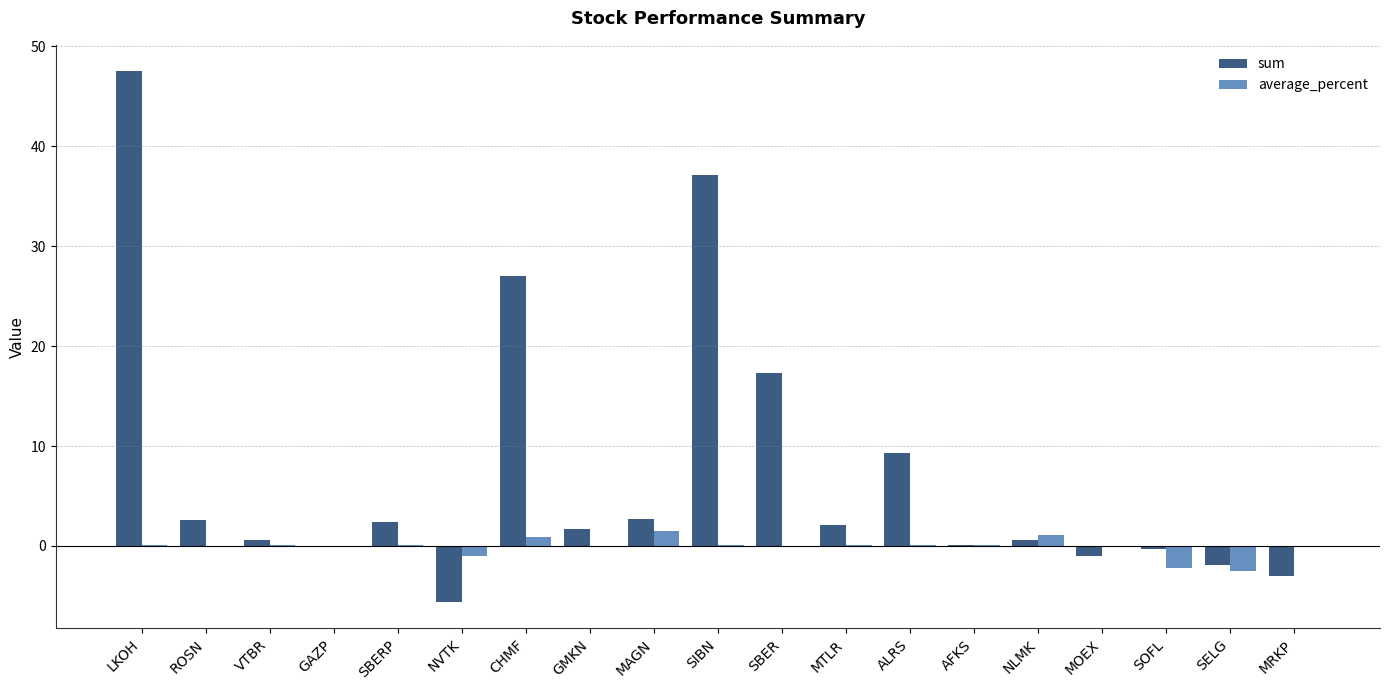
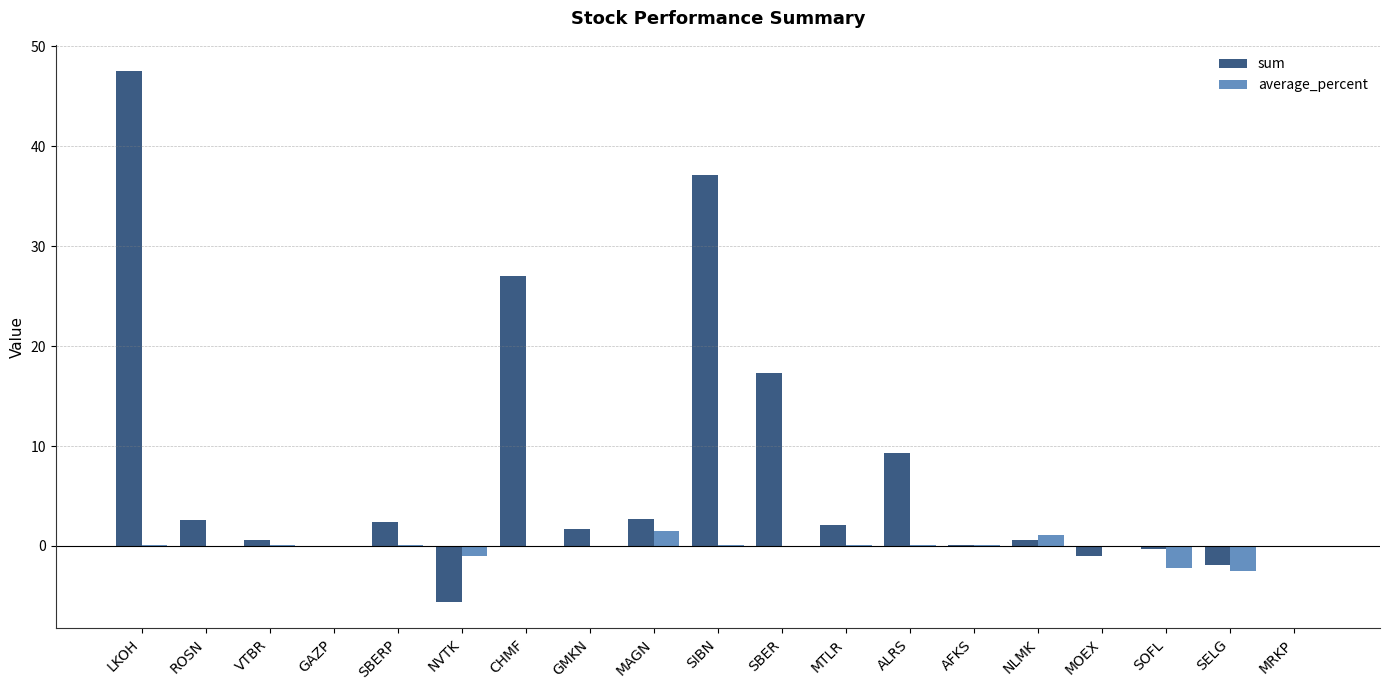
  {
    "sum": {
      "LKOH": 48,
      "ROSN": 3,
      "VTBR": 1,
      "SBERP": 2,
      "NVTK": -6,
      "CHMF": 27,
      "GMKN": 2,
      "MAGN": 3,
      "SIBN": 37,
      "SBER": 17,
      "MTLR": 2,
      "ALRS": 9,
      "NLMK": 1,
      "MOEX": -1,
      "SOFL": 0,
      "SELG": -2,
-     "MRKP": -3
+     "MRKP": 0
    },
    "average_percent": {
      "GAZP": 0,
      "NVTK": -1,
-     "CHMF": 1,
+     "CHMF": 0,
      "MAGN": 2,
      "SBER": 0,
      "NLMK": 1,
      "SOFL": -2,
      "SELG": -3
    }
  }
